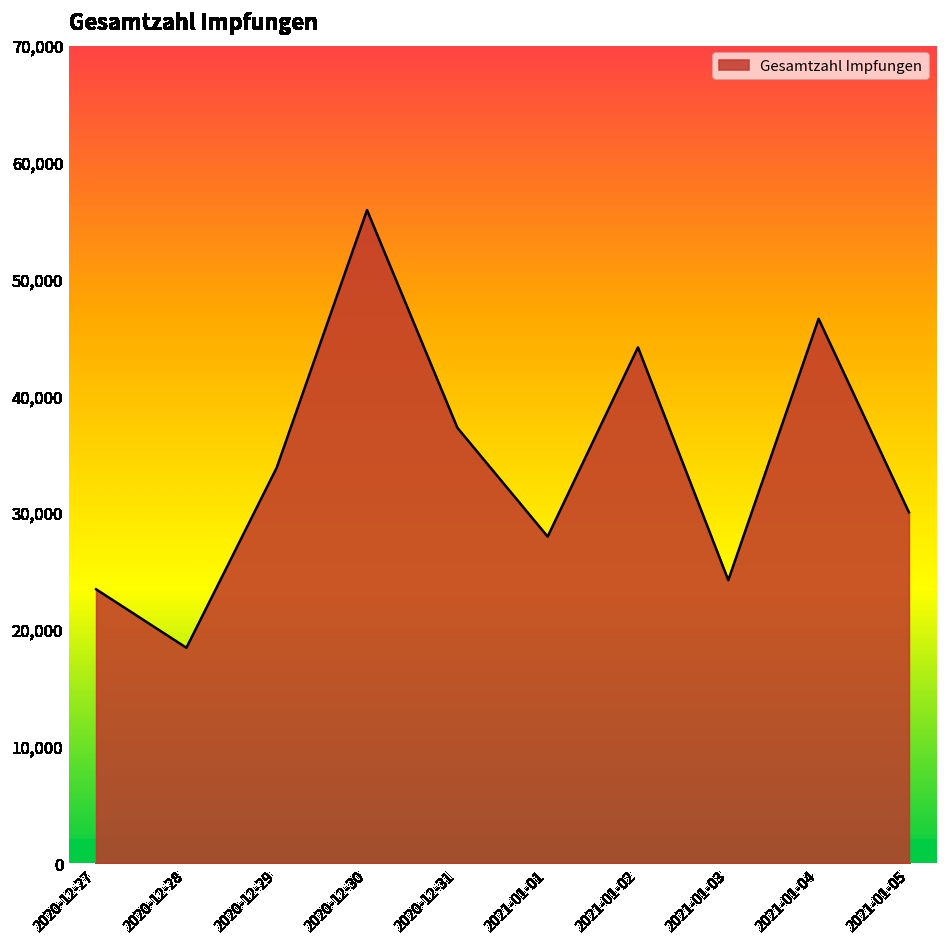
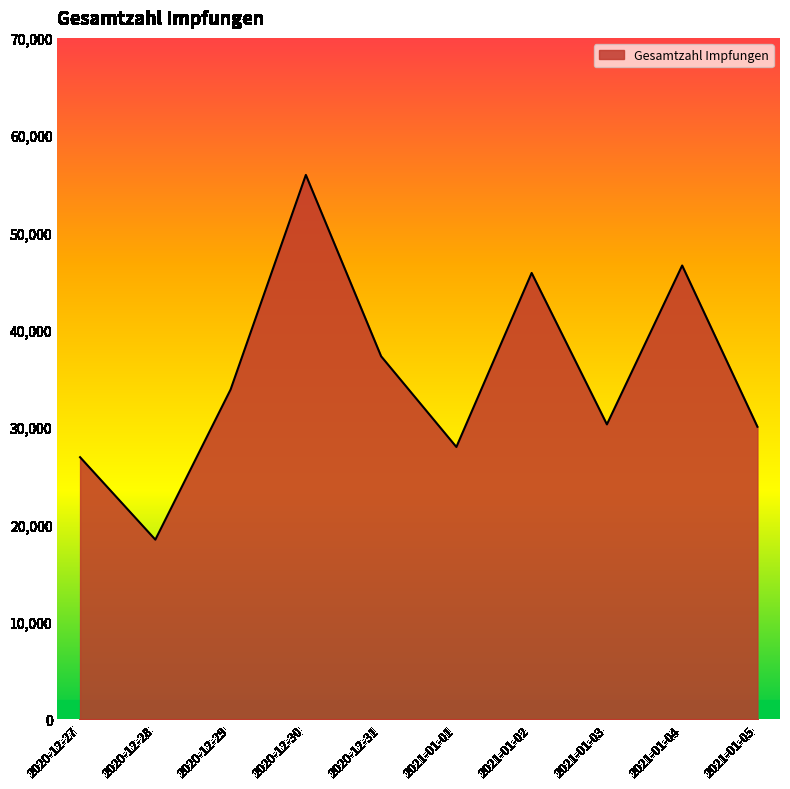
  {
-   "2020-12-27": "23,000",
+   "2020-12-27": "27,000",
    "2020-12-28": "18,000",
    "2020-12-29": "34,000",
    "2020-12-30": "56,000",
    "2020-12-31": "37,000",
    "2021-01-01": "28,000",
-   "2021-01-02": "44,000",
-   "2021-01-03": "24,000",
+   "2021-01-02": "46,000",
+   "2021-01-03": "30,000",
    "2021-01-04": "47,000",
    "2021-01-05": "30,000"
  }
